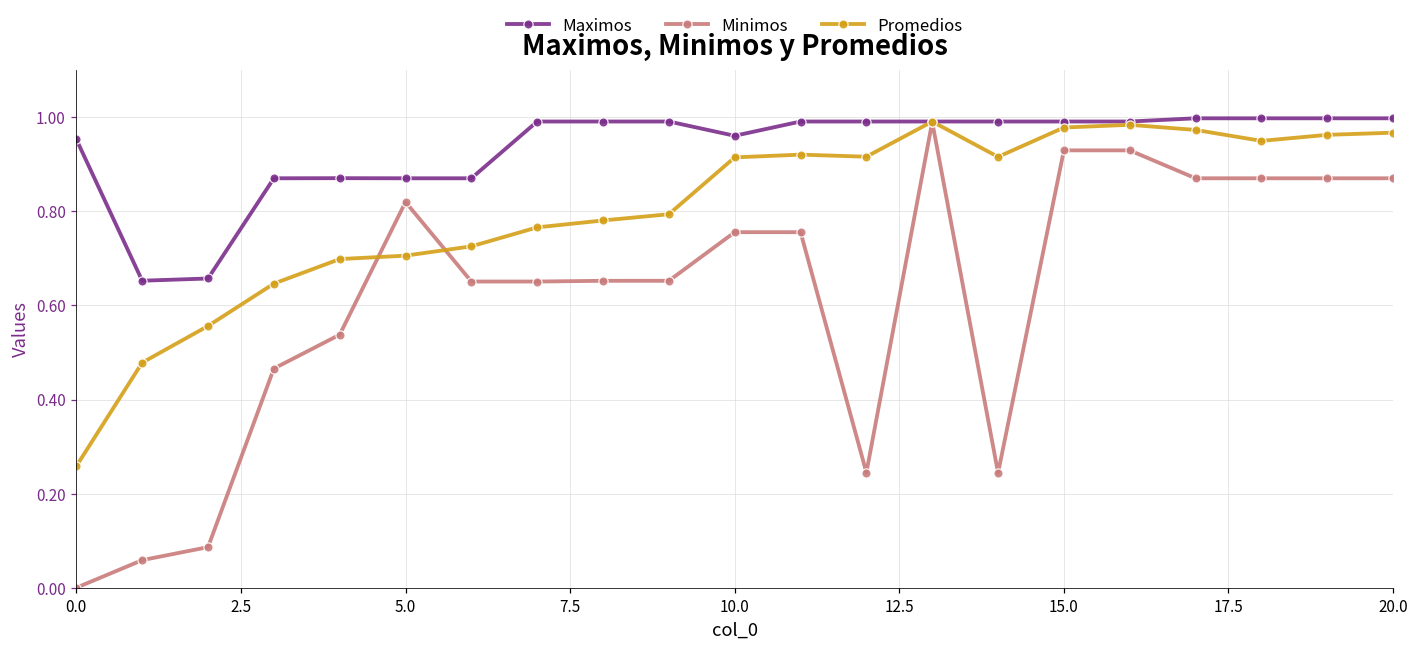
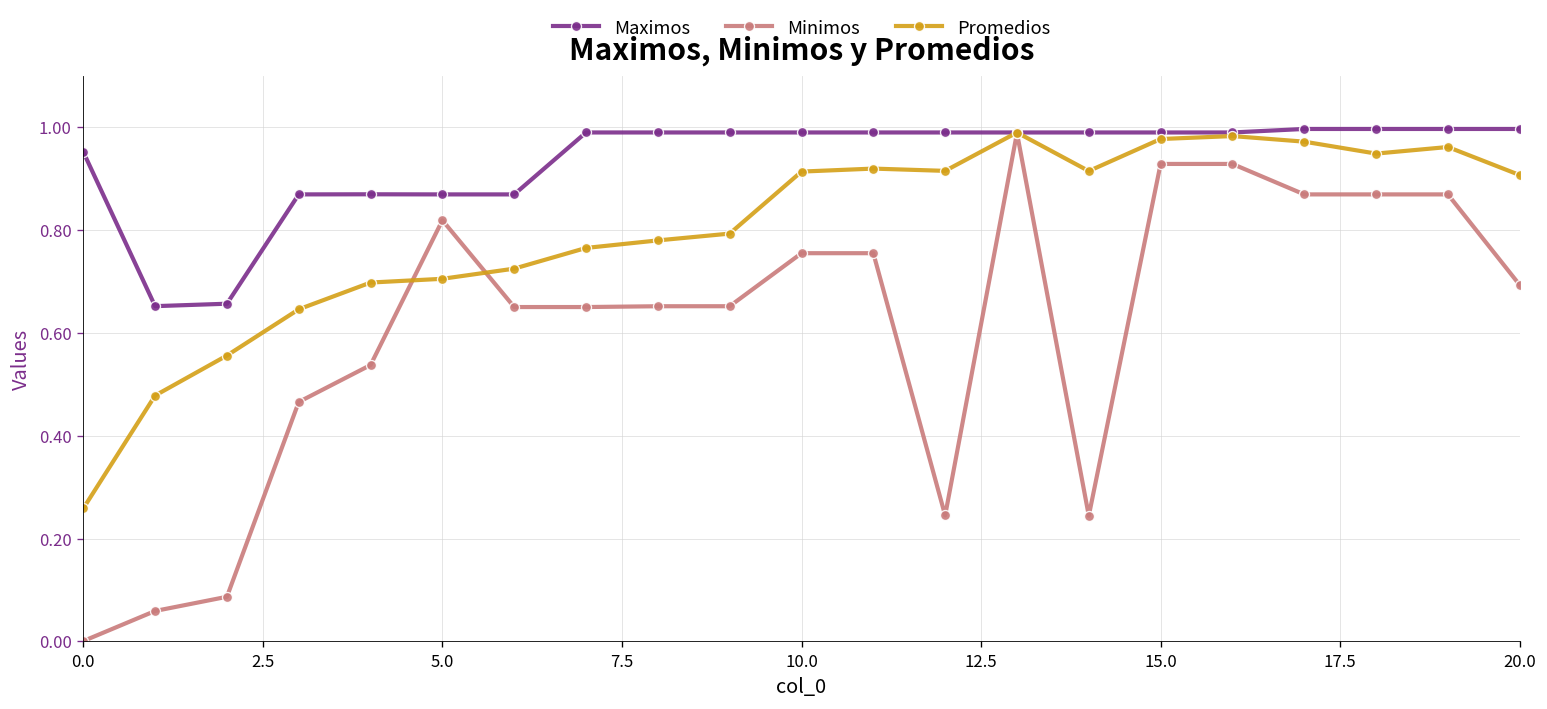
  {
    "Maximos": {
      "0.0": 0.95,
      "5.0": 0.87,
-     "10.0": 0.96,
+     "10.0": 0.99,
      "15.0": 0.99,
      "20.0": 1.00
    },
    "Minimos": {
      "0.0": 0.00,
      "5.0": 0.82,
      "10.0": 0.76,
      "15.0": 0.93,
-     "20.0": 0.87
+     "20.0": 0.69
    },
    "Promedios": {
      "0.0": 0.26,
      "5.0": 0.71,
      "10.0": 0.91,
      "15.0": 0.98,
-     "20.0": 0.97
+     "20.0": 0.91
    }
  }
